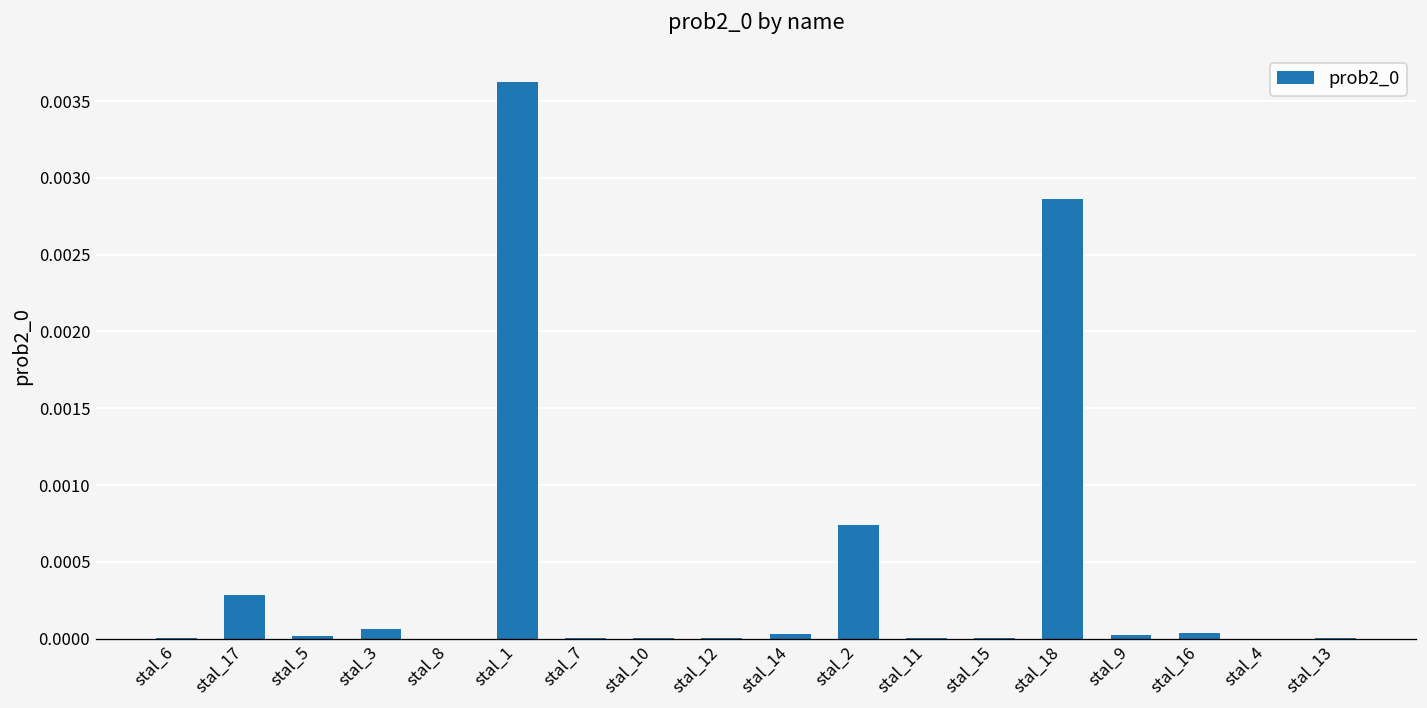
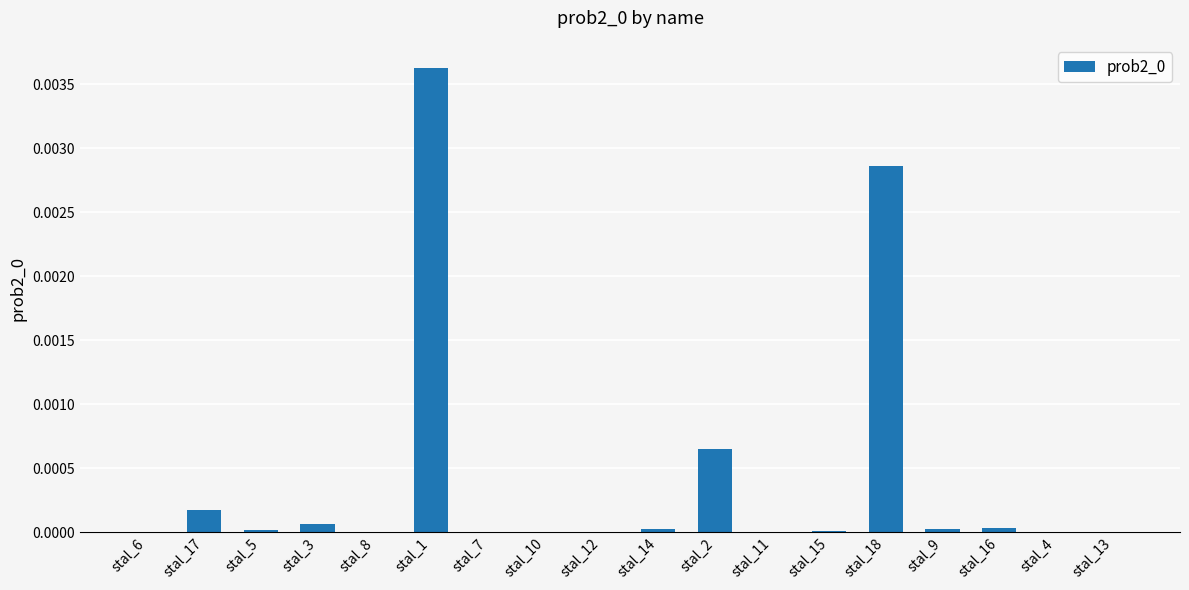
  {
-   "stal_17": 0.00028,
+   "stal_17": 0.00017,
    "stal_3": 0.00006,
    "stal_1": 0.00363,
    "stal_14": 0.00003,
-   "stal_2": 0.00074,
+   "stal_2": 0.00065,
    "stal_18": 0.00286,
    "stal_9": 0.00002,
    "stal_16": 0.00004
  }
